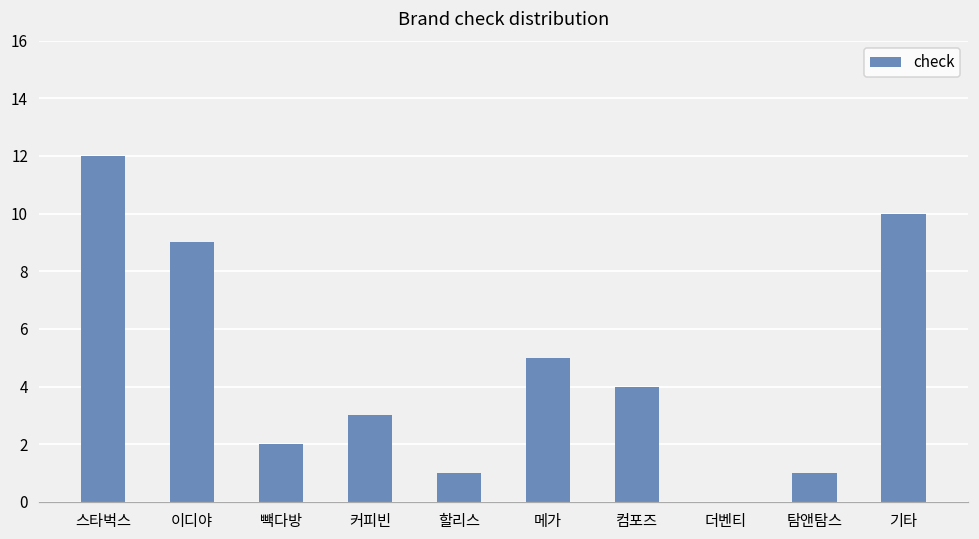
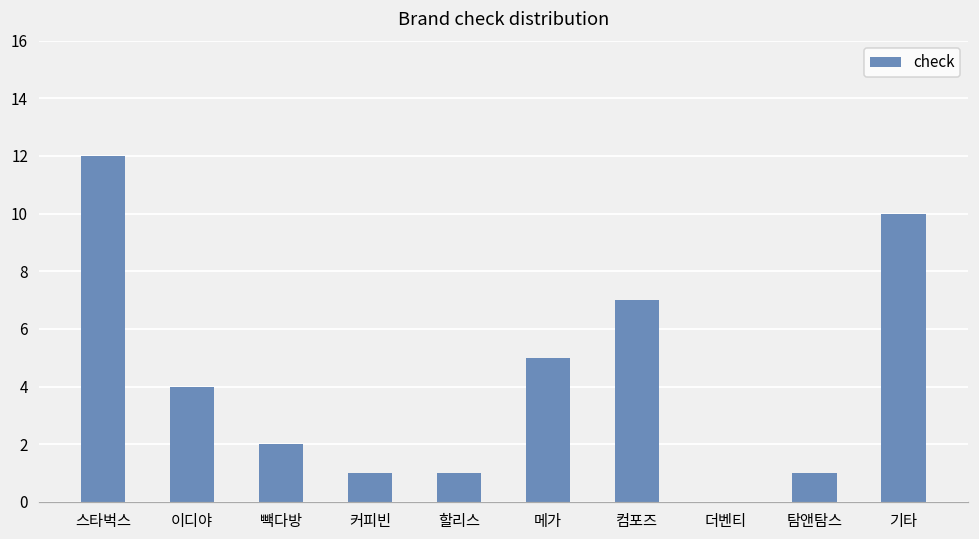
  {
    "스타벅스": 12,
-   "이디야": 9,
+   "이디야": 4,
    "빽다방": 2,
-   "커피빈": 3,
+   "커피빈": 1,
    "할리스": 1,
    "메가": 5,
-   "컴포즈": 4,
+   "컴포즈": 7,
    "더벤티": 0,
    "탐앤탐스": 1,
    "기타": 10
  }
